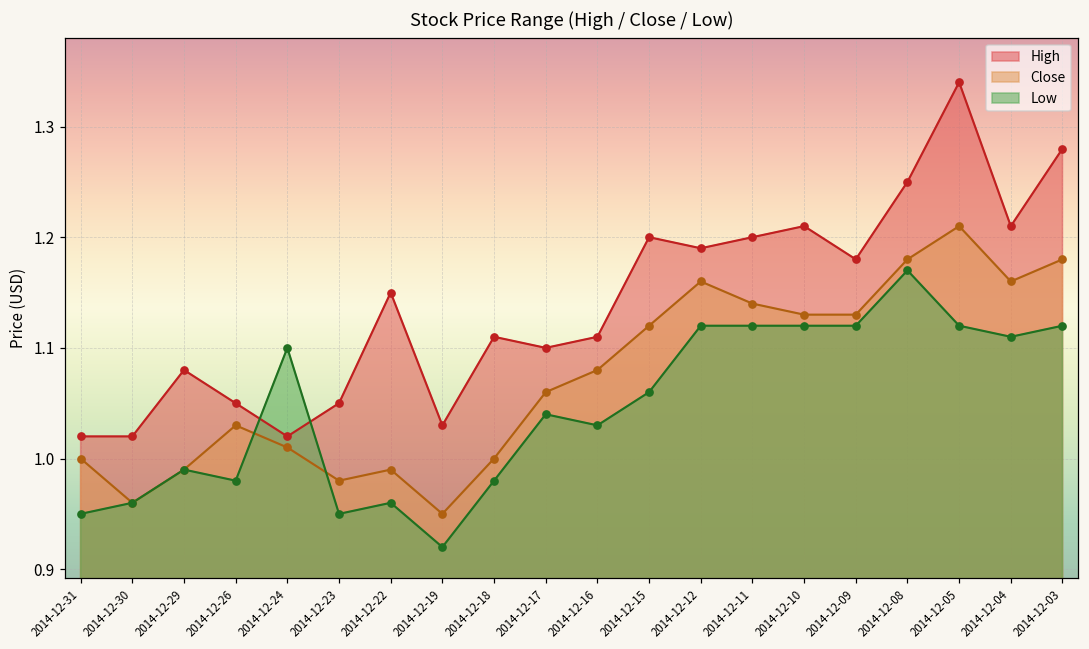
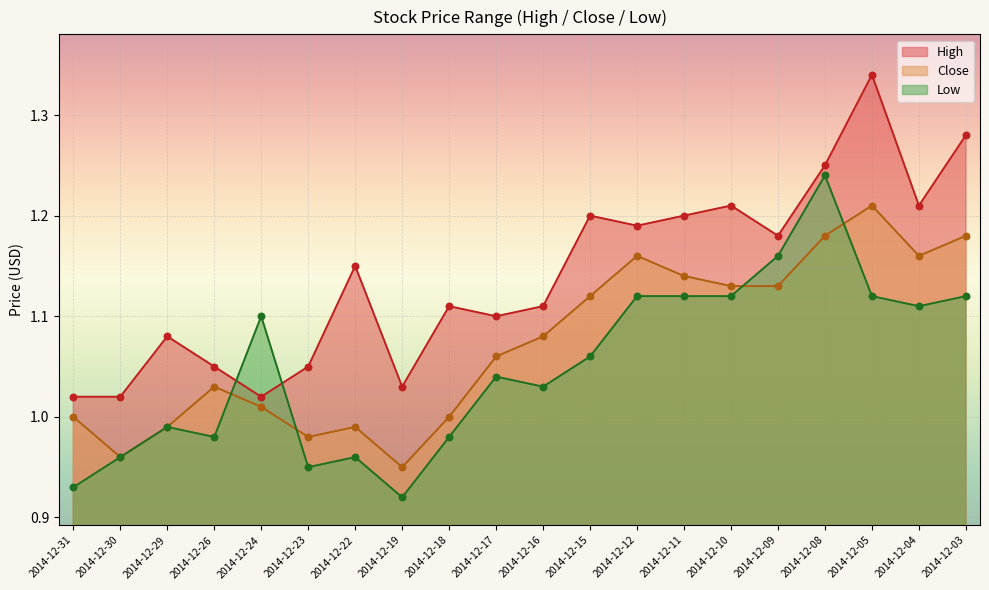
  {
    "Low": {
-     "2014-12-31": 0.95,
+     "2014-12-31": 0.93,
      "2014-12-26": 0.98,
      "2014-12-24": 1.10,
      "2014-12-23": 0.95,
      "2014-12-22": 0.96,
      "2014-12-19": 0.92,
      "2014-12-18": 0.98,
      "2014-12-17": 1.04,
      "2014-12-16": 1.03,
      "2014-12-15": 1.06,
      "2014-12-12": 1.12,
      "2014-12-11": 1.12,
      "2014-12-10": 1.12,
-     "2014-12-09": 1.12,
-     "2014-12-08": 1.17,
+     "2014-12-09": 1.16,
+     "2014-12-08": 1.24,
      "2014-12-05": 1.12,
      "2014-12-04": 1.11,
      "2014-12-03": 1.12
    }
  }
